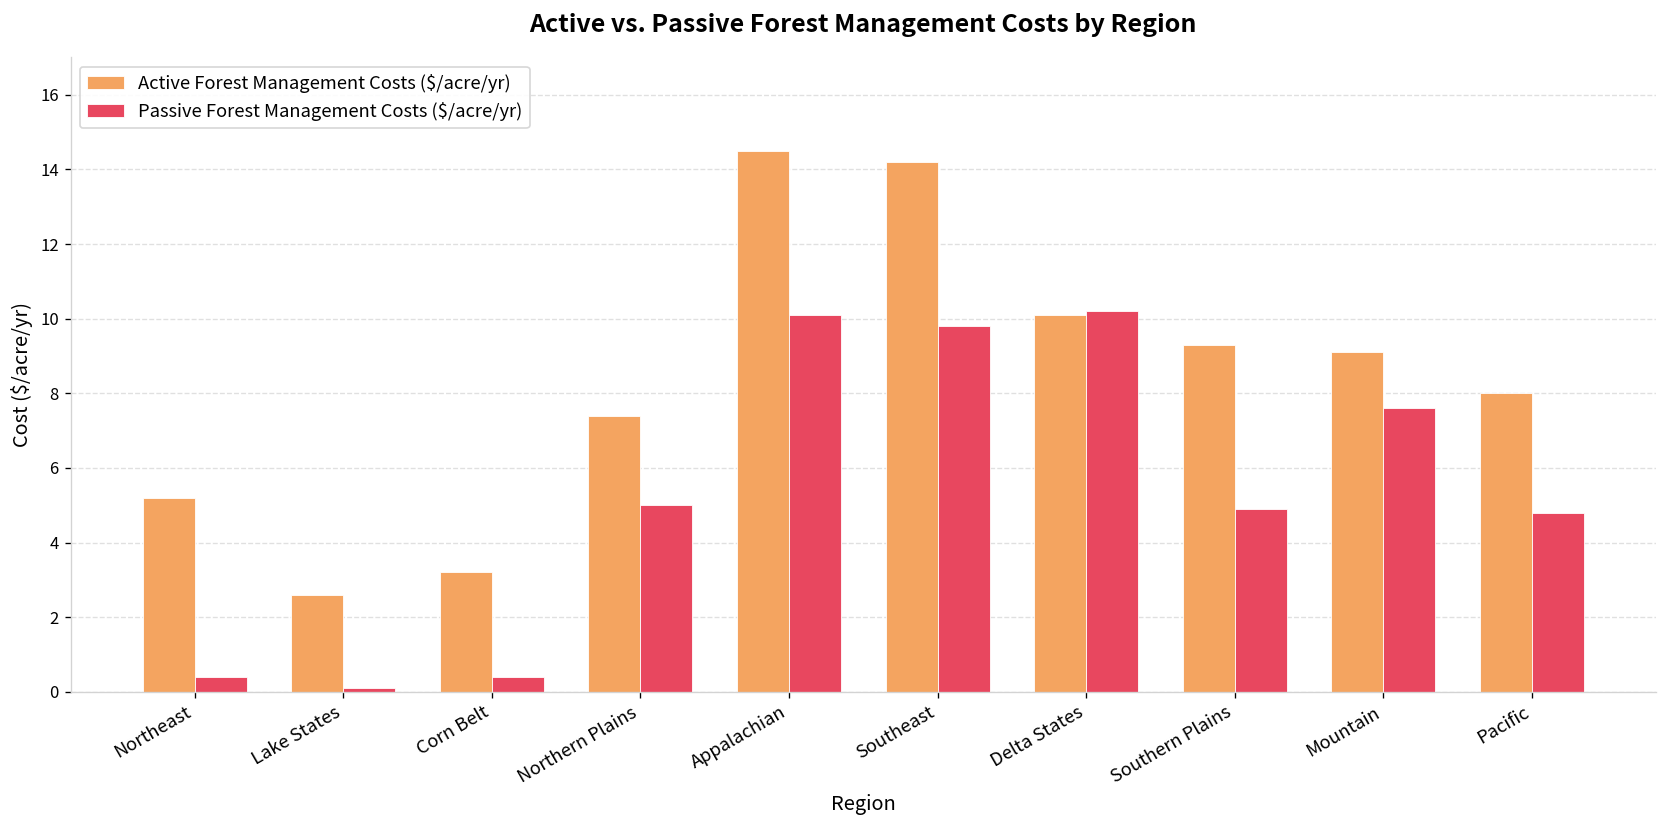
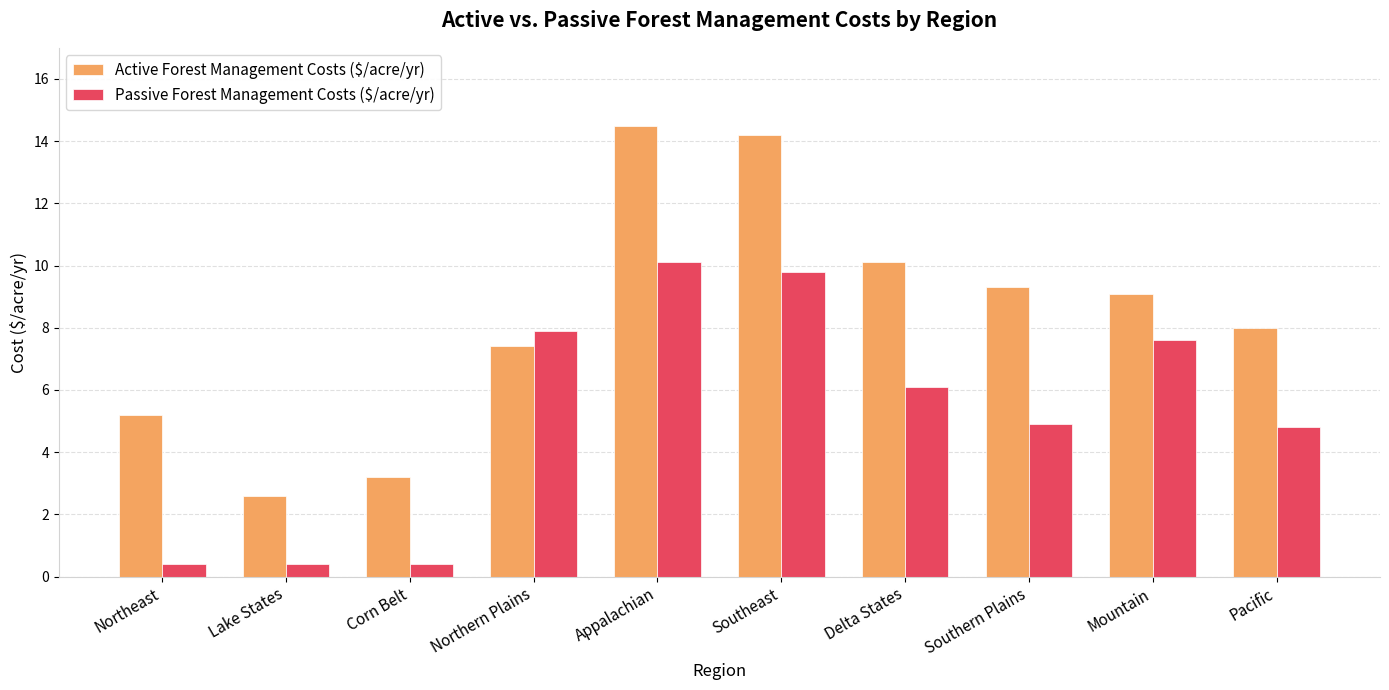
  {
    "Active Forest Management Costs ($/acre/yr)": {
      "Northeast": 5.2,
      "Lake States": 2.6,
      "Corn Belt": 3.2,
      "Northern Plains": 7.4,
      "Appalachian": 14.5,
      "Southeast": 14.2,
      "Delta States": 10.1,
      "Southern Plains": 9.3,
      "Mountain": 9.1,
      "Pacific": 8.0
    },
    "Passive Forest Management Costs ($/acre/yr)": {
      "Northeast": 0.4,
-     "Lake States": 0.1,
+     "Lake States": 0.4,
      "Corn Belt": 0.4,
-     "Northern Plains": 5.0,
+     "Northern Plains": 7.9,
      "Appalachian": 10.1,
      "Southeast": 9.8,
-     "Delta States": 10.2,
+     "Delta States": 6.1,
      "Southern Plains": 4.9,
      "Mountain": 7.6,
      "Pacific": 4.8
    }
  }
